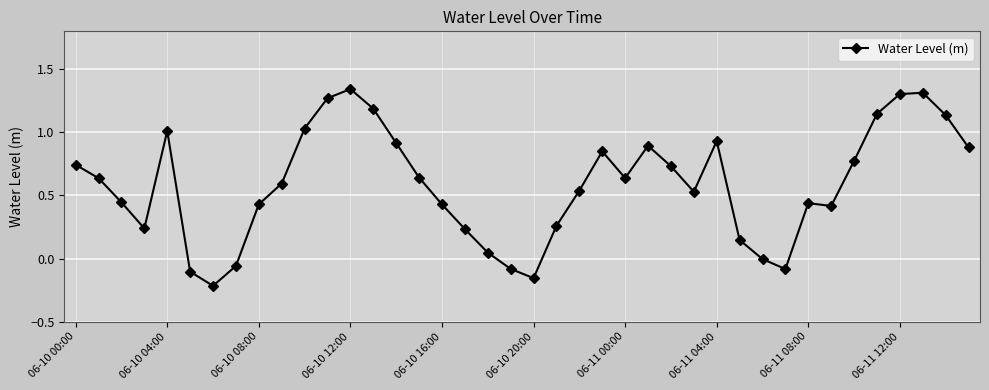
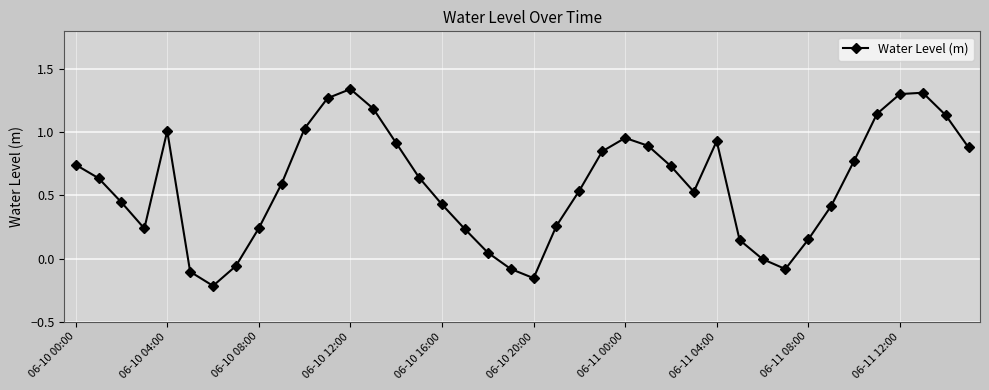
  {
    "06-10 00:00": 0.74,
    "06-10 04:00": 1.01,
-   "06-10 08:00": 0.43,
+   "06-10 08:00": 0.24,
    "06-10 12:00": 1.34,
    "06-10 16:00": 0.43,
    "06-10 20:00": -0.16,
-   "06-11 00:00": 0.64,
+   "06-11 00:00": 0.96,
    "06-11 04:00": 0.93,
-   "06-11 08:00": 0.44,
+   "06-11 08:00": 0.15,
    "06-11 12:00": 1.30
  }
